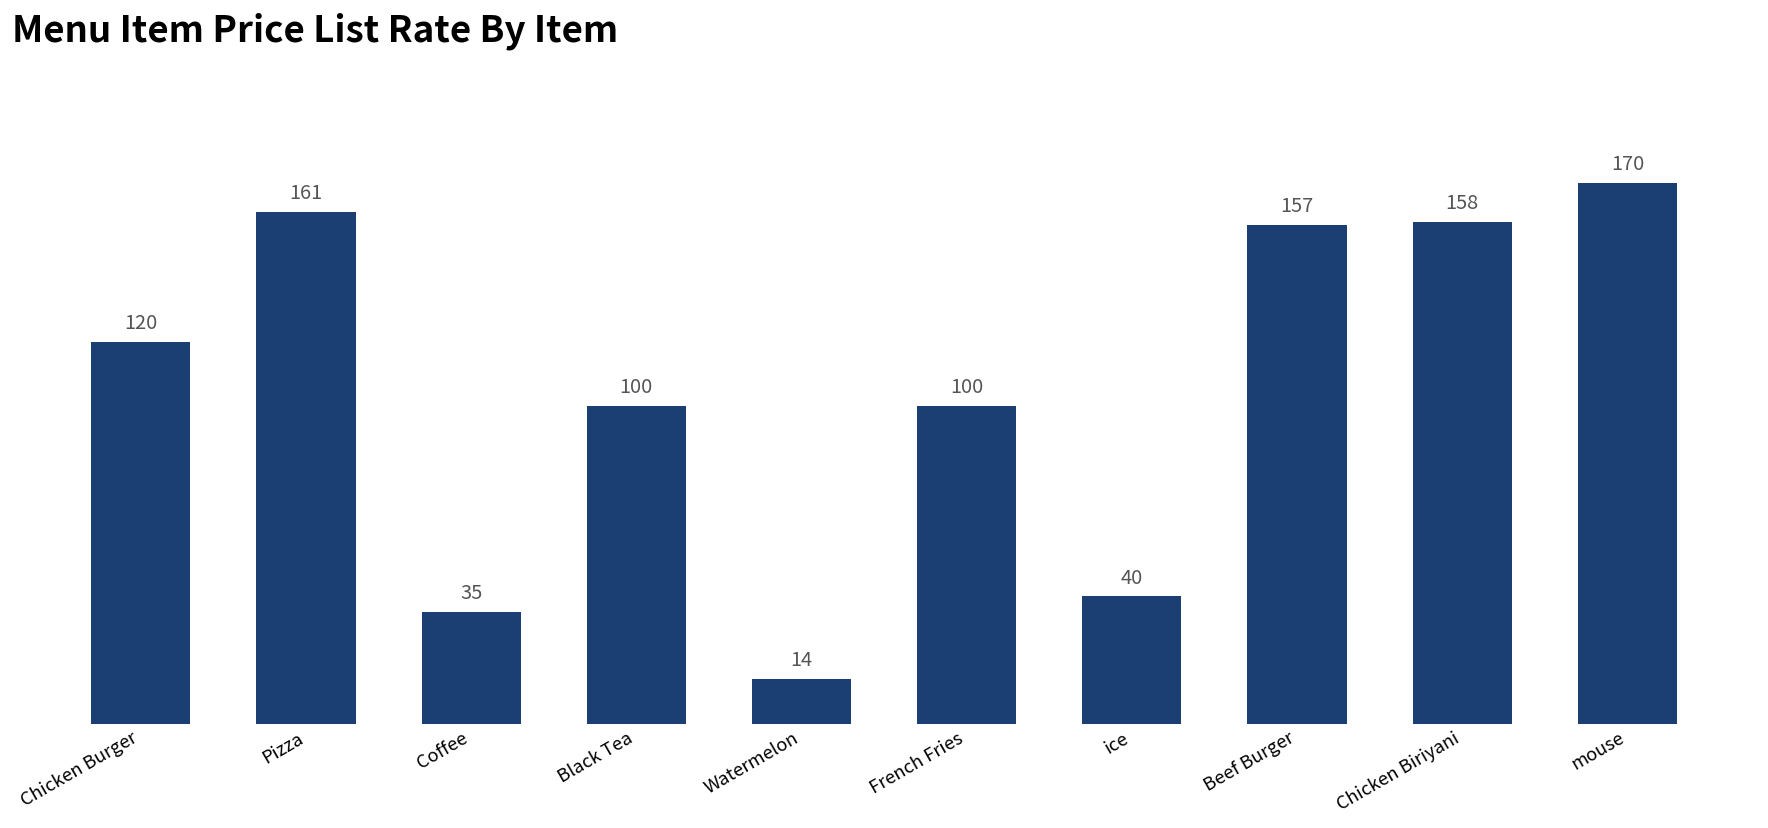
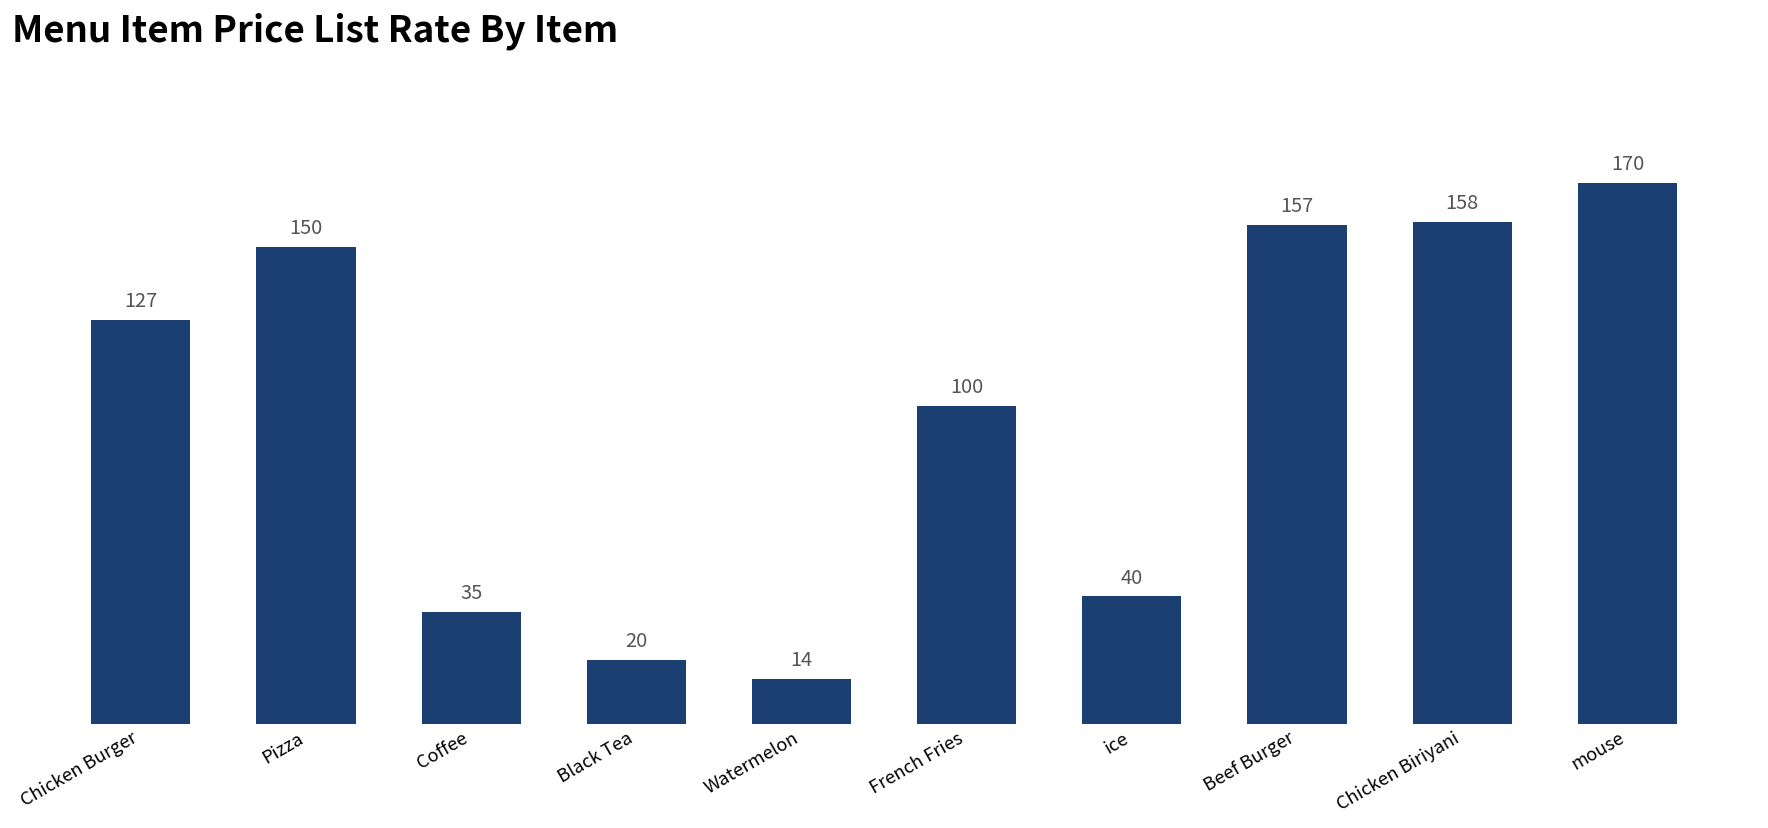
  {
-   "Chicken Burger": 120,
-   "Pizza": 161,
+   "Chicken Burger": 127,
+   "Pizza": 150,
    "Coffee": 35,
-   "Black Tea": 100,
+   "Black Tea": 20,
    "Watermelon": 14,
    "French Fries": 100,
    "ice": 40,
    "Beef Burger": 157,
    "Chicken Biriyani": 158,
    "mouse": 170
  }
